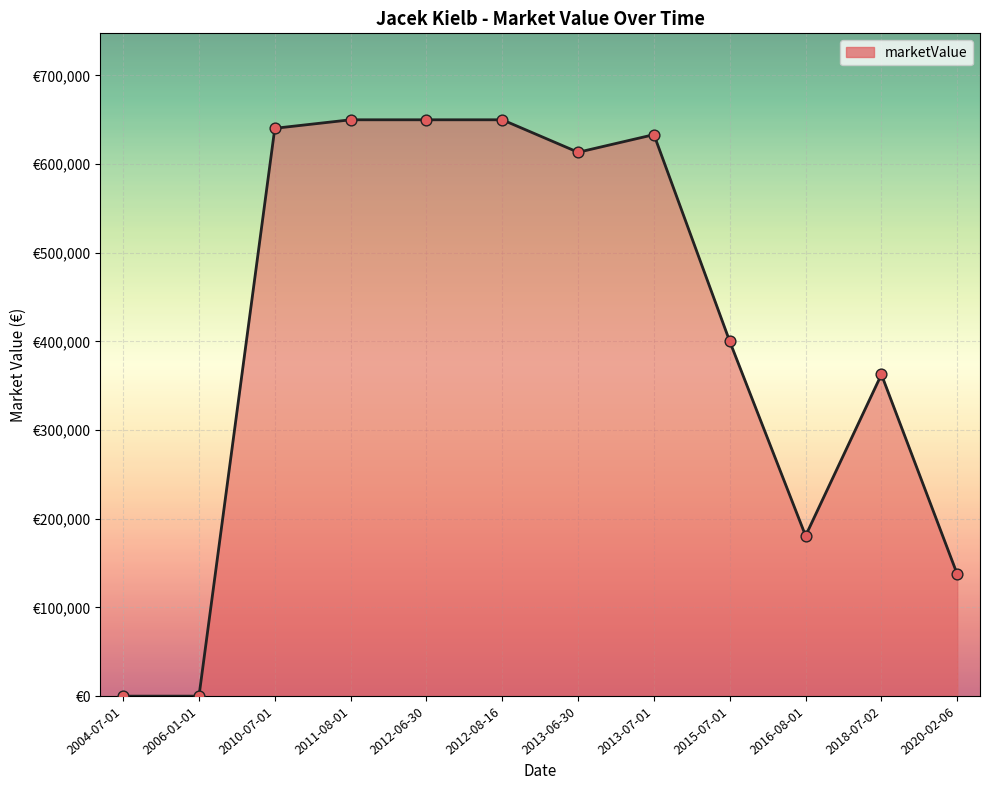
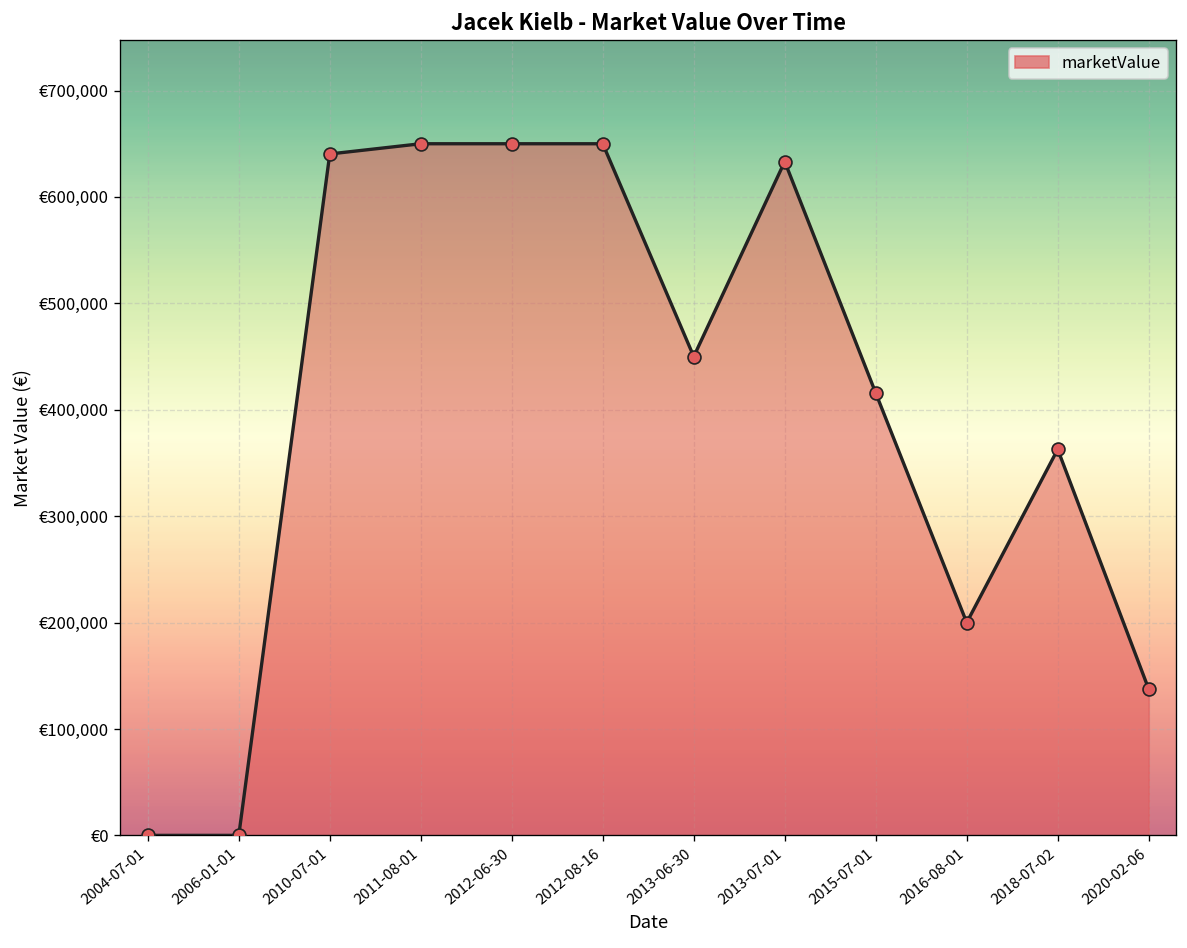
  {
    "2004-07-01": "€0",
    "2006-01-01": "€0",
    "2010-07-01": "€640,000",
    "2011-08-01": "€650,000",
    "2012-06-30": "€650,000",
    "2012-08-16": "€650,000",
-   "2013-06-30": "€610,000",
+   "2013-06-30": "€450,000",
    "2013-07-01": "€630,000",
-   "2015-07-01": "€400,000",
-   "2016-08-01": "€180,000",
+   "2015-07-01": "€420,000",
+   "2016-08-01": "€200,000",
    "2018-07-02": "€360,000",
    "2020-02-06": "€140,000"
  }
